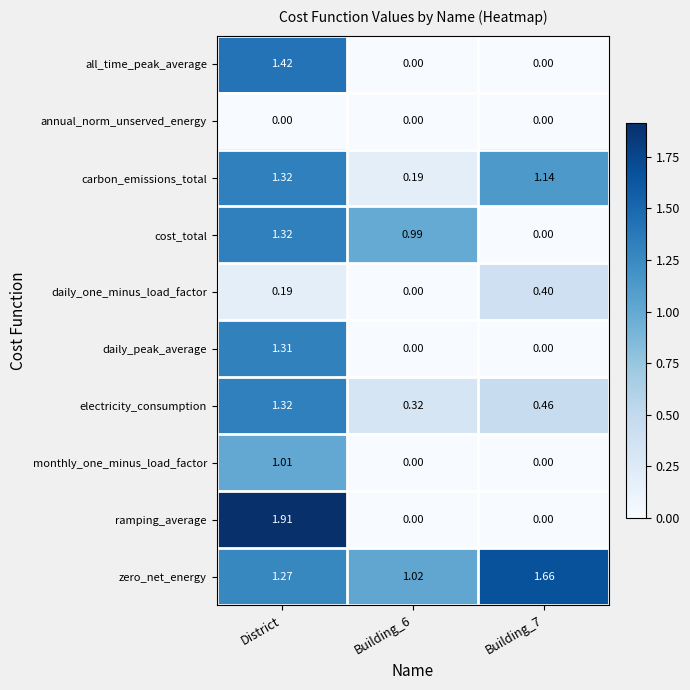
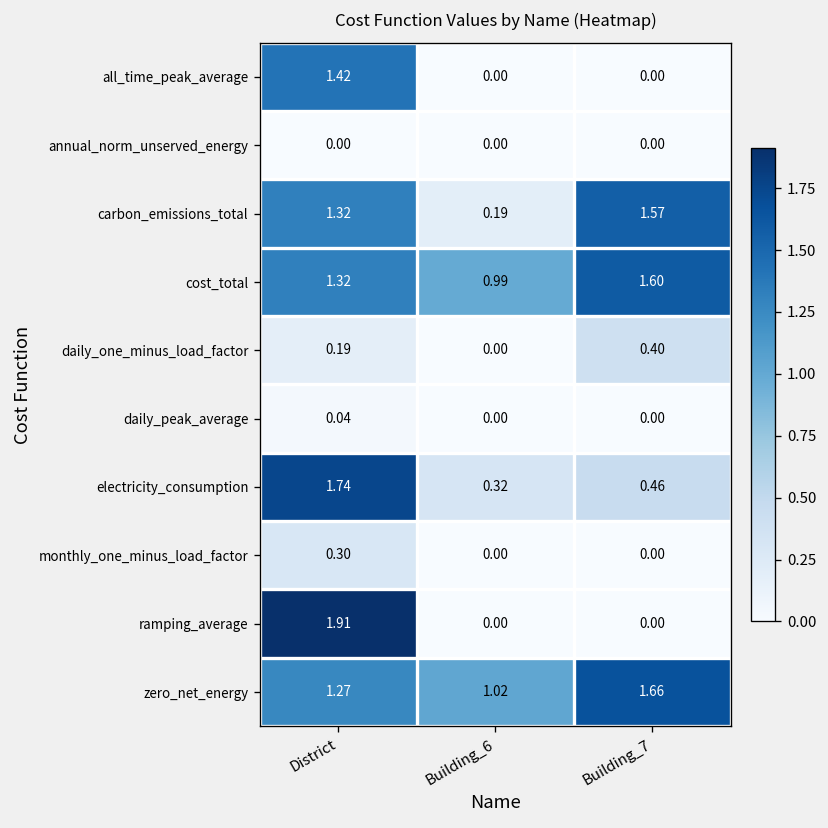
  {
    "all_time_peak_average": {
      "District": 1.42,
      "Building_6": 0.00,
      "Building_7": 0.00
    },
    "annual_norm_unserved_energy": {
      "District": 0.00,
      "Building_6": 0.00,
      "Building_7": 0.00
    },
    "carbon_emissions_total": {
      "District": 1.32,
      "Building_6": 0.19,
-     "Building_7": 1.14
+     "Building_7": 1.57
    },
    "cost_total": {
      "District": 1.32,
      "Building_6": 0.99,
-     "Building_7": 0.00
+     "Building_7": 1.60
    },
    "daily_one_minus_load_factor": {
      "District": 0.19,
      "Building_6": 0.00,
      "Building_7": 0.40
    },
    "daily_peak_average": {
-     "District": 1.31,
+     "District": 0.04,
      "Building_6": 0.00,
      "Building_7": 0.00
    },
    "electricity_consumption": {
-     "District": 1.32,
+     "District": 1.74,
      "Building_6": 0.32,
      "Building_7": 0.46
    },
    "monthly_one_minus_load_factor": {
-     "District": 1.01,
+     "District": 0.30,
      "Building_6": 0.00,
      "Building_7": 0.00
    },
    "ramping_average": {
      "District": 1.91,
      "Building_6": 0.00,
      "Building_7": 0.00
    },
    "zero_net_energy": {
      "District": 1.27,
      "Building_6": 1.02,
      "Building_7": 1.66
    }
  }
